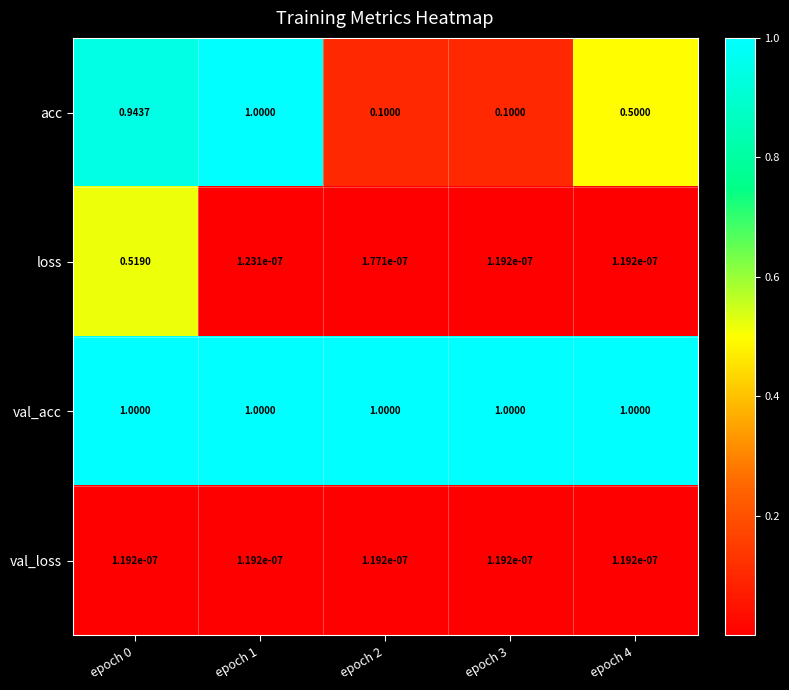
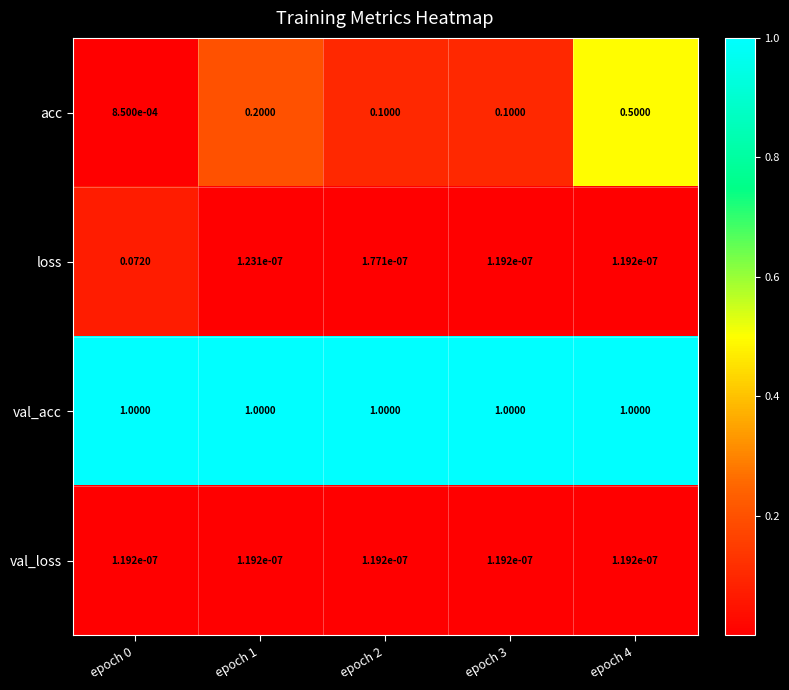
  {
    "acc": {
-     "epoch 0": "0.9437",
-     "epoch 1": "1.0000",
+     "epoch 0": "8.500e-04",
+     "epoch 1": "0.2000",
      "epoch 2": "0.1000",
      "epoch 3": "0.1000",
      "epoch 4": "0.5000"
    },
    "loss": {
-     "epoch 0": "0.5190",
+     "epoch 0": "0.0720",
      "epoch 1": "1.231e-07",
      "epoch 2": "1.771e-07",
      "epoch 3": "1.192e-07",
      "epoch 4": "1.192e-07"
    },
    "val_acc": {
      "epoch 0": "1.0000",
      "epoch 1": "1.0000",
      "epoch 2": "1.0000",
      "epoch 3": "1.0000",
      "epoch 4": "1.0000"
    },
    "val_loss": {
      "epoch 0": "1.192e-07",
      "epoch 1": "1.192e-07",
      "epoch 2": "1.192e-07",
      "epoch 3": "1.192e-07",
      "epoch 4": "1.192e-07"
    }
  }
